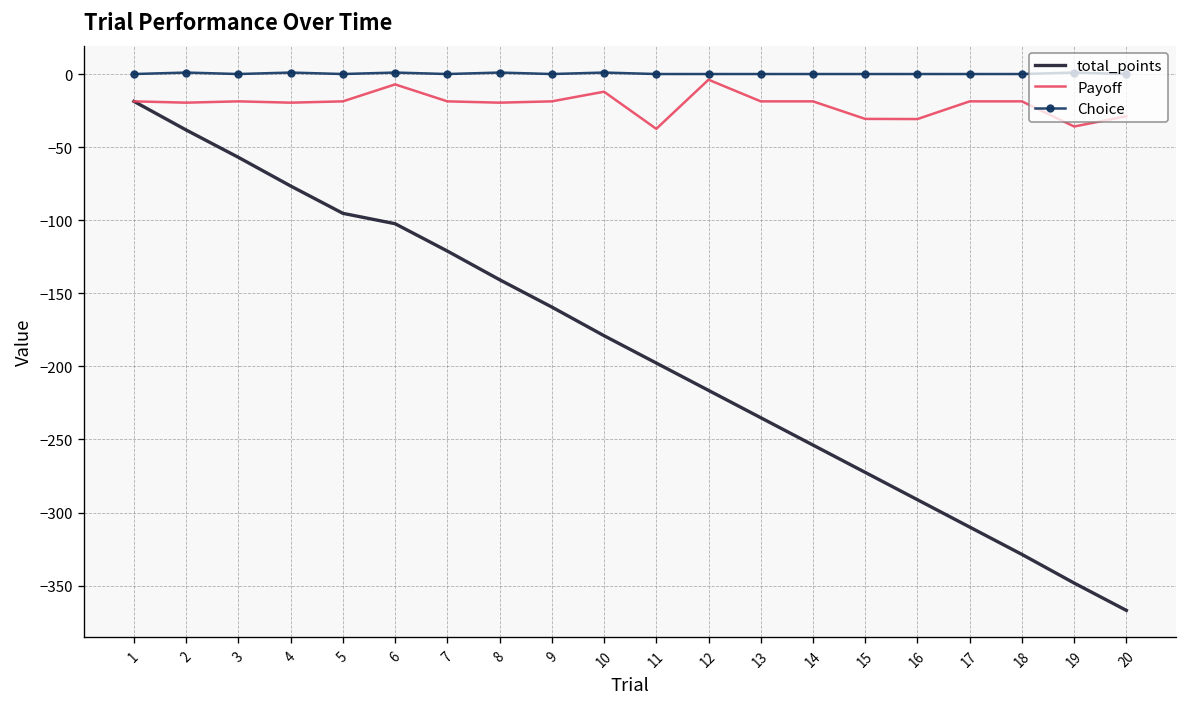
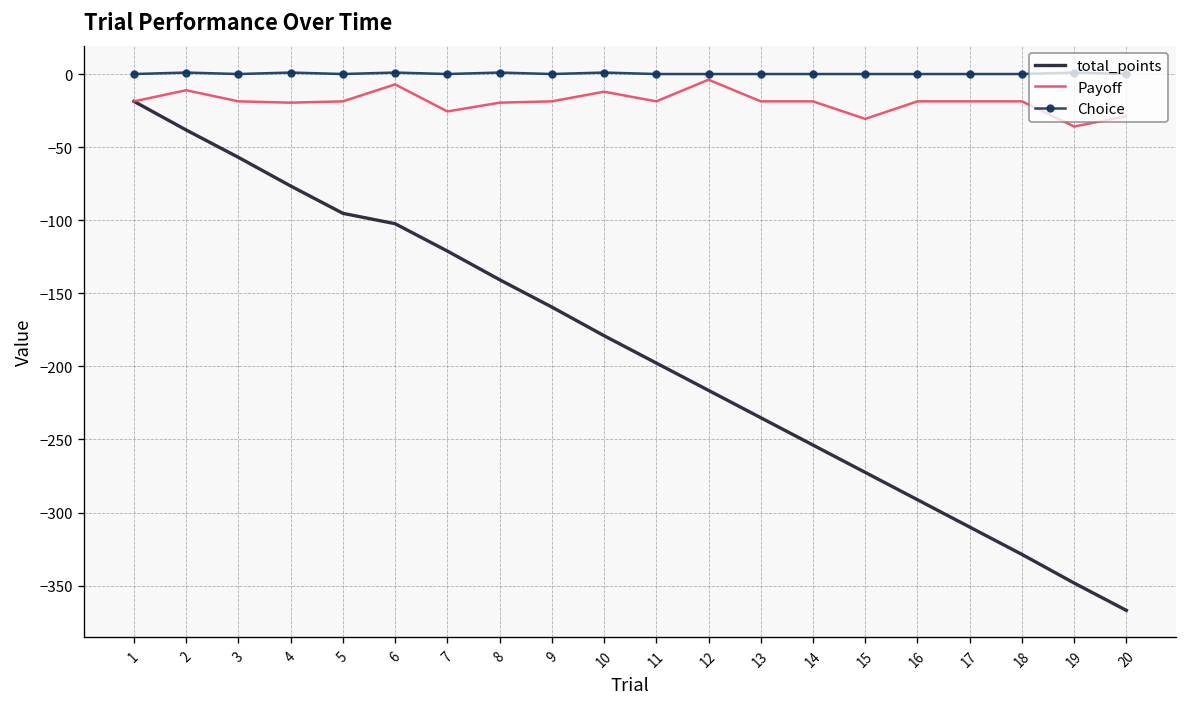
  {
    "Payoff": {
-     "2": -20,
+     "2": -11,
      "3": -19,
      "4": -20,
      "5": -19,
      "6": -7,
-     "7": -19,
+     "7": -26,
      "8": -20,
      "9": -19,
      "10": -12,
-     "11": -38,
+     "11": -19,
      "12": -4,
      "13": -19,
      "14": -19,
      "15": -31,
-     "16": -31,
+     "16": -19,
      "17": -19,
      "18": -19
    }
  }
